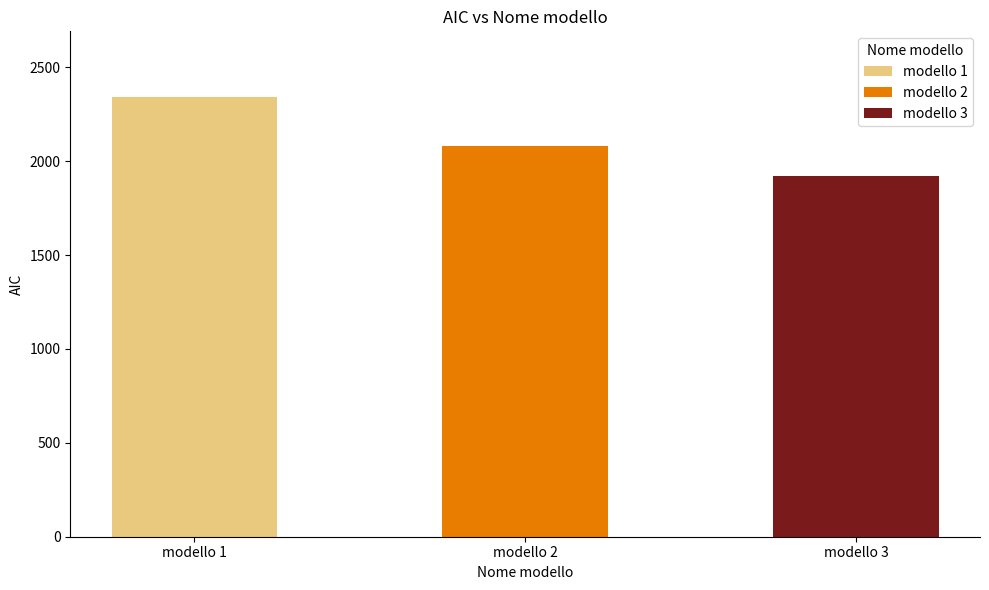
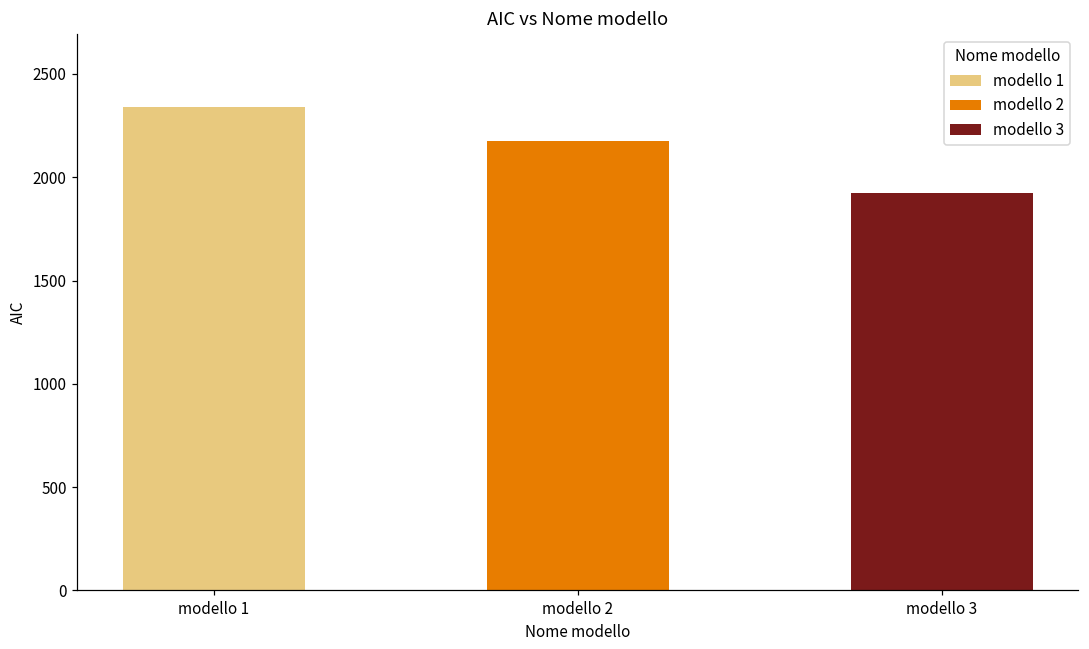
  {
    "modello 1": 2340,
-   "modello 2": 2080,
+   "modello 2": 2180,
    "modello 3": 1920
  }
